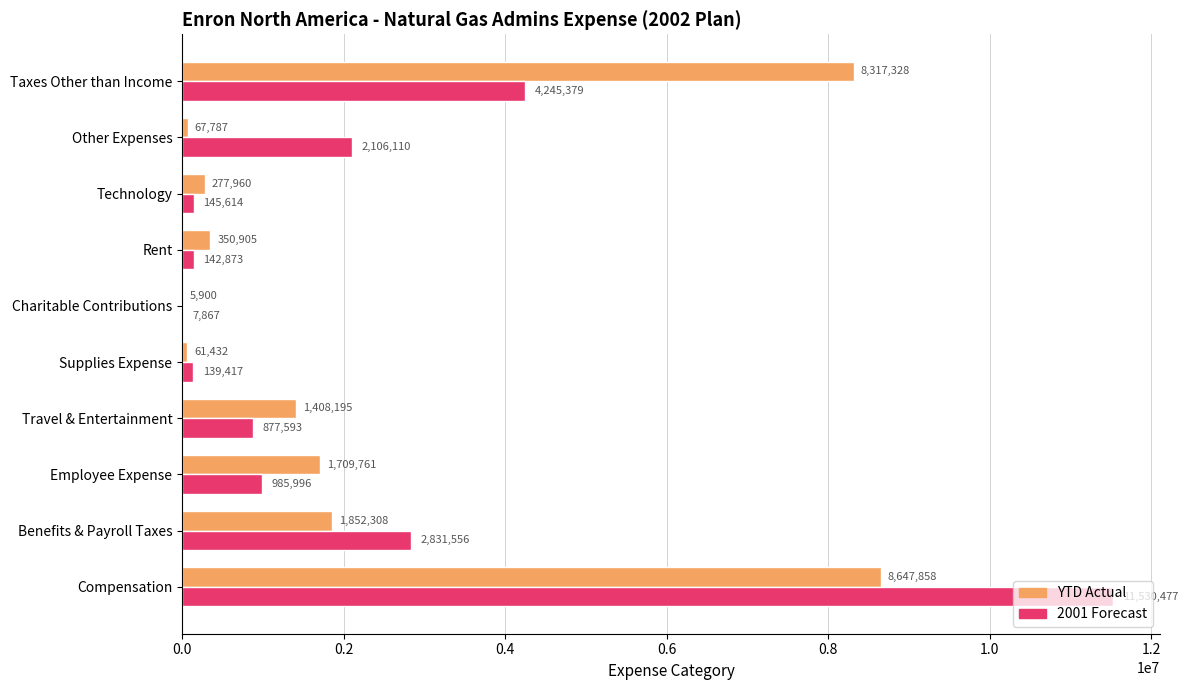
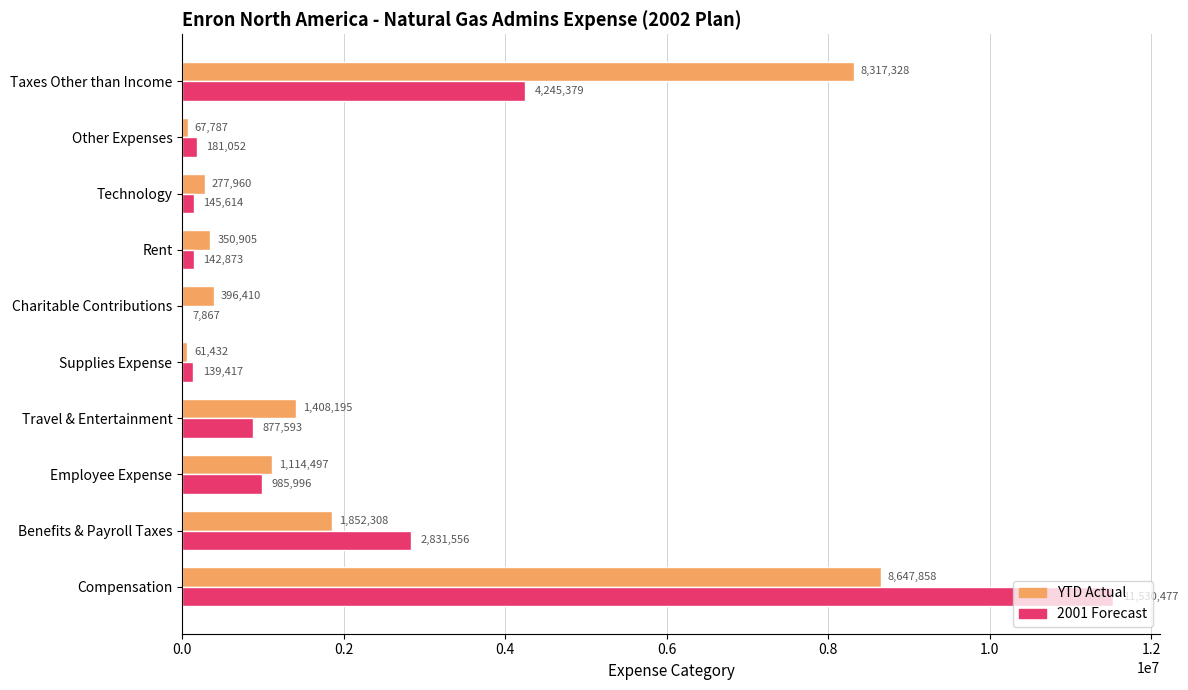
  {
    "YTD Actual": {
      "Taxes Other than Income": "8,317,328",
      "Other Expenses": "67,787",
      "Technology": "277,960",
      "Rent": "350,905",
-     "Charitable Contributions": "5,900",
+     "Charitable Contributions": "396,410",
      "Supplies Expense": "61,432",
      "Travel & Entertainment": "1,408,195",
-     "Employee Expense": "1,709,761",
+     "Employee Expense": "1,114,497",
      "Benefits & Payroll Taxes": "1,852,308",
      "Compensation": "8,647,858"
    },
    "2001 Forecast": {
      "Taxes Other than Income": "4,245,379",
-     "Other Expenses": "2,106,110",
+     "Other Expenses": "181,052",
      "Technology": "145,614",
      "Rent": "142,873",
      "Charitable Contributions": "7,867",
      "Supplies Expense": "139,417",
      "Travel & Entertainment": "877,593",
      "Employee Expense": "985,996",
      "Benefits & Payroll Taxes": "2,831,556"
    }
  }
